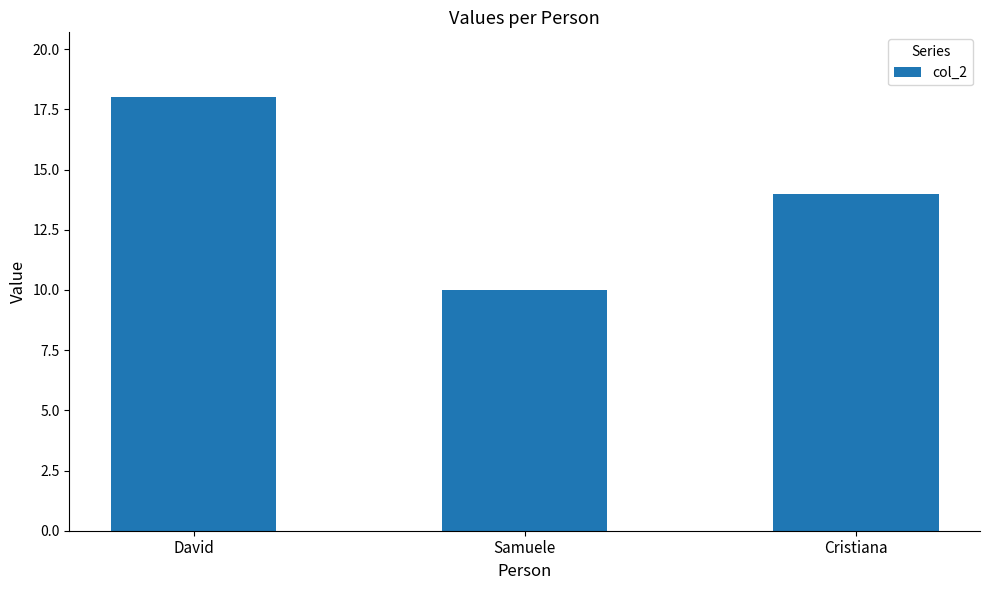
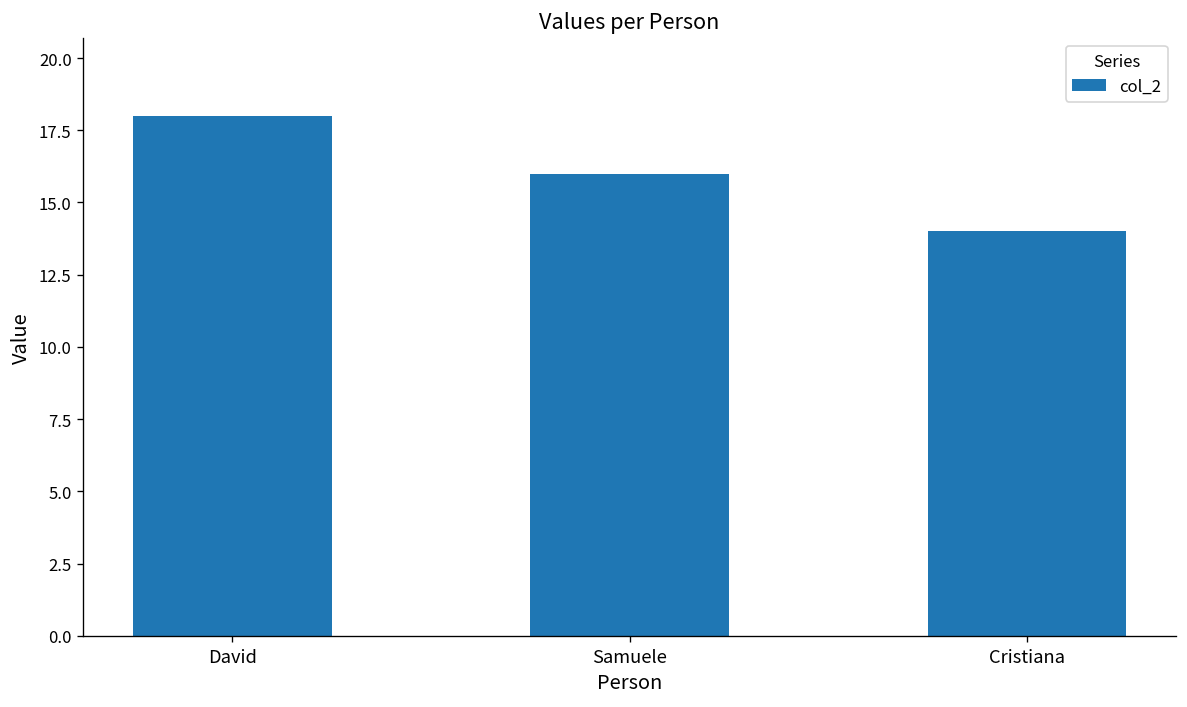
  {
    "David": 18,
-   "Samuele": 10,
+   "Samuele": 16,
    "Cristiana": 14
  }
